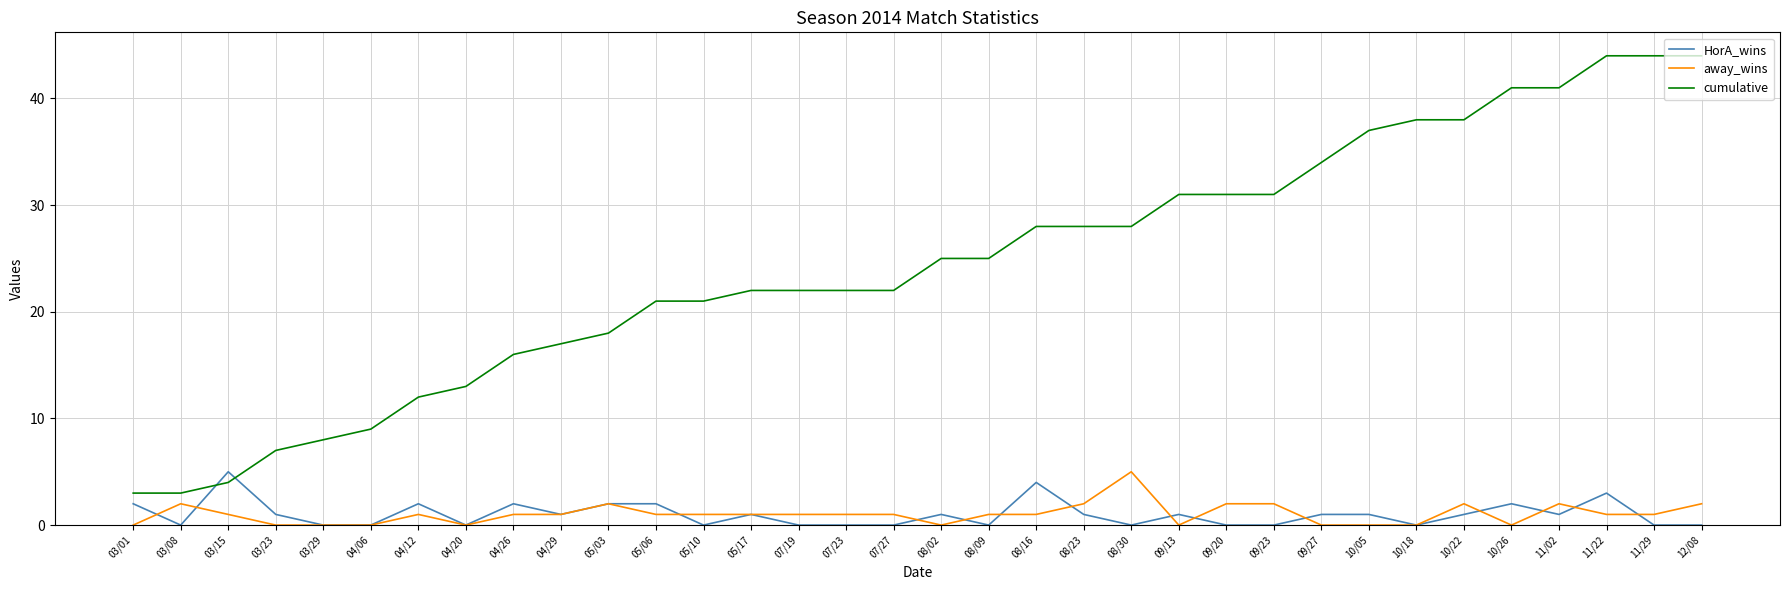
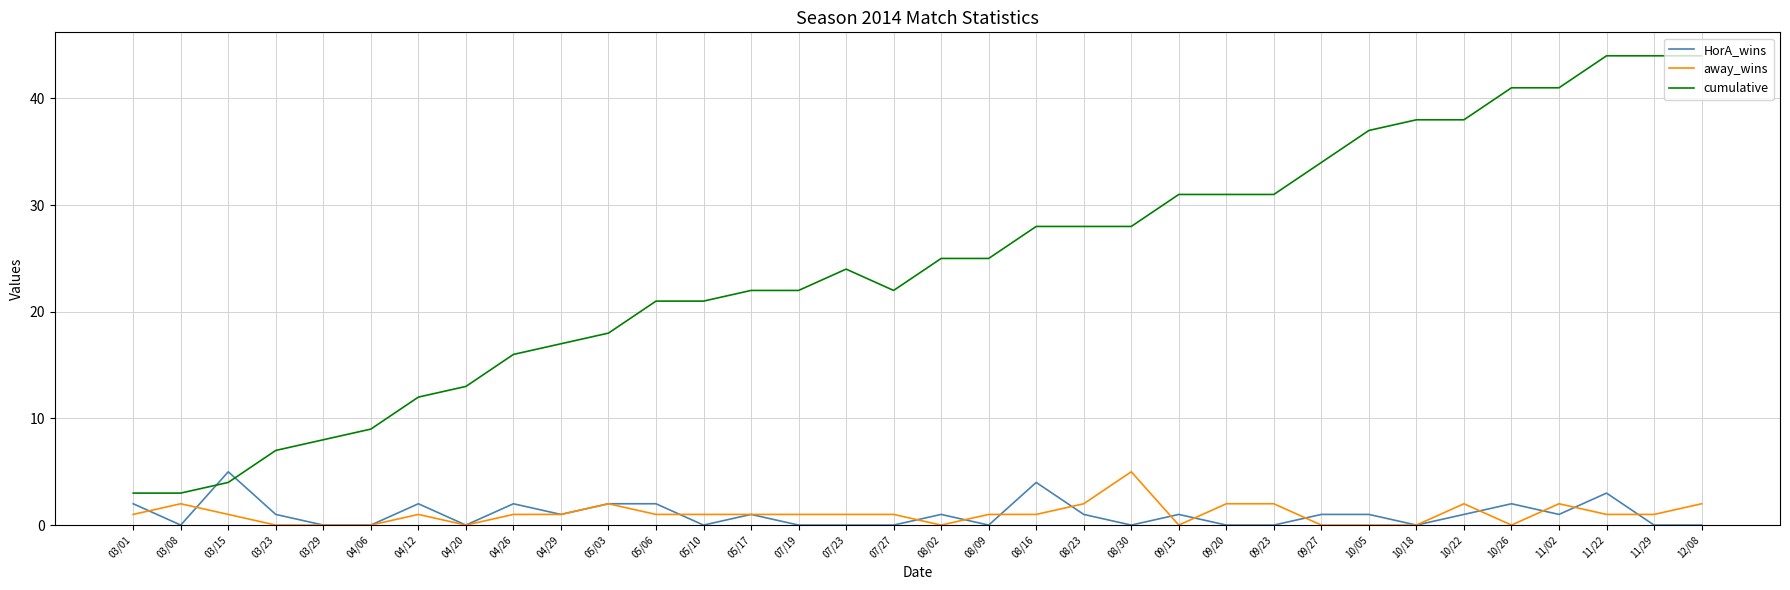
  {
    "HorA_wins": {
      "03/01": 2,
      "03/08": 0,
      "03/15": 5,
      "03/23": 1,
      "04/12": 2,
      "04/26": 2,
      "05/06": 2,
      "05/10": 0,
      "07/19": 0,
      "07/23": 0,
      "07/27": 0,
      "08/02": 1,
      "08/09": 0,
      "08/16": 4,
      "08/23": 1,
      "08/30": 0,
      "09/13": 1,
      "09/20": 0,
      "09/23": 0,
      "09/27": 1,
      "10/05": 1,
      "10/22": 1,
      "10/26": 2,
      "11/02": 1,
      "11/22": 3,
      "11/29": 0,
      "12/08": 0
    },
    "away_wins": {
-     "03/01": 0,
+     "03/01": 1,
      "03/08": 2,
      "03/15": 1,
      "03/23": 0,
      "04/12": 1,
      "04/26": 1,
      "05/06": 1,
      "05/10": 1,
      "07/19": 1,
      "07/23": 1,
      "07/27": 1,
      "08/02": 0,
      "08/09": 1,
      "08/16": 1,
      "08/23": 2,
      "08/30": 5,
      "09/13": 0,
      "09/20": 2,
      "09/23": 2,
      "09/27": 0,
      "10/05": 0,
      "10/22": 2,
      "10/26": 0,
      "11/02": 2,
      "11/22": 1,
      "11/29": 1,
      "12/08": 2
    },
    "cumulative": {
      "03/01": 3,
      "03/08": 3,
      "03/15": 4,
      "03/23": 7,
      "03/29": 8,
      "04/06": 9,
      "04/12": 12,
      "04/20": 13,
      "04/26": 16,
      "04/29": 17,
      "05/03": 18,
      "05/06": 21,
      "05/10": 21,
      "05/17": 22,
      "07/19": 22,
-     "07/23": 22,
+     "07/23": 24,
      "07/27": 22,
      "08/02": 25,
      "08/09": 25,
      "08/16": 28,
      "08/23": 28,
      "08/30": 28,
      "09/13": 31,
      "09/20": 31,
      "09/23": 31,
      "09/27": 34,
      "10/05": 37,
      "10/18": 38,
      "10/22": 38,
      "10/26": 41,
      "11/02": 41,
      "11/22": 44,
      "11/29": 44
    }
  }
